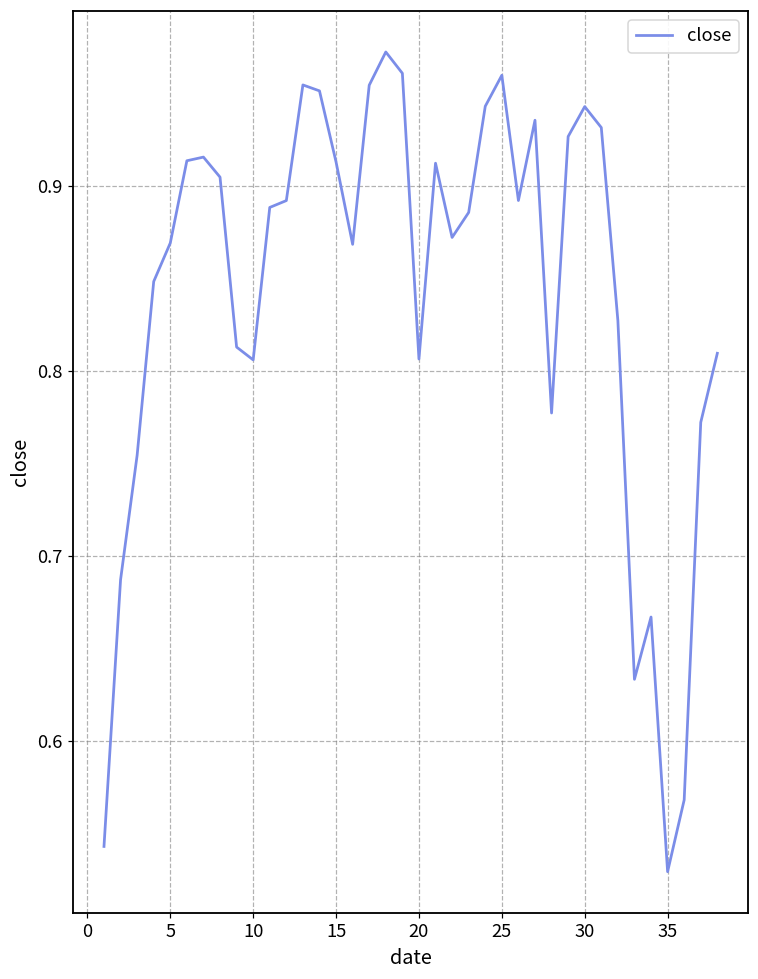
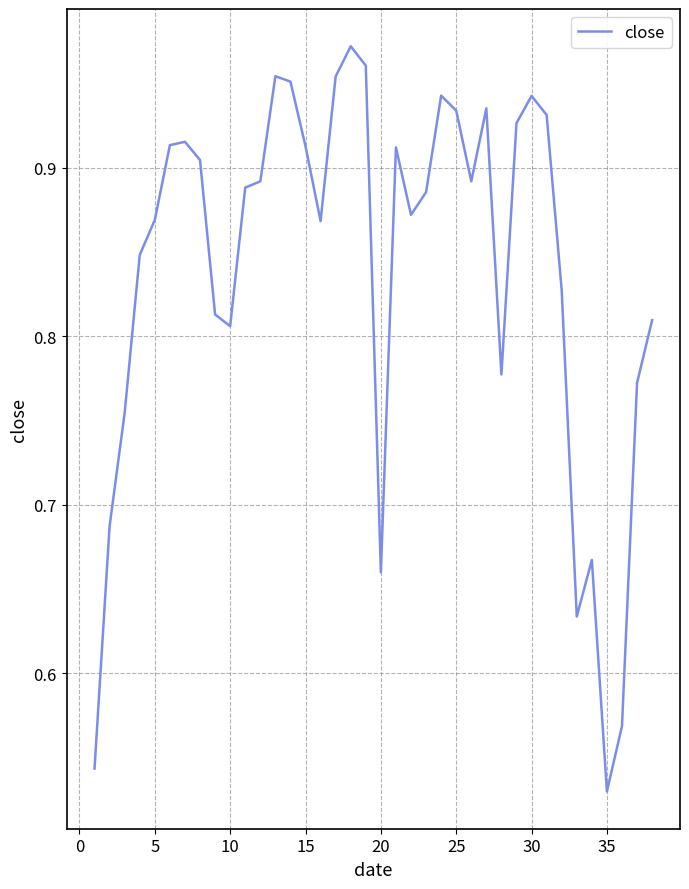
  {
    "5": 0.869,
    "10": 0.806,
    "15": 0.913,
-   "20": 0.806,
-   "25": 0.960,
+   "20": 0.660,
+   "25": 0.934,
    "30": 0.943,
    "35": 0.530
  }
